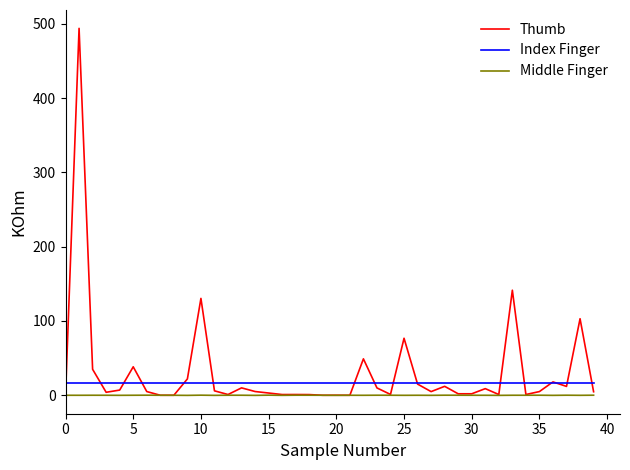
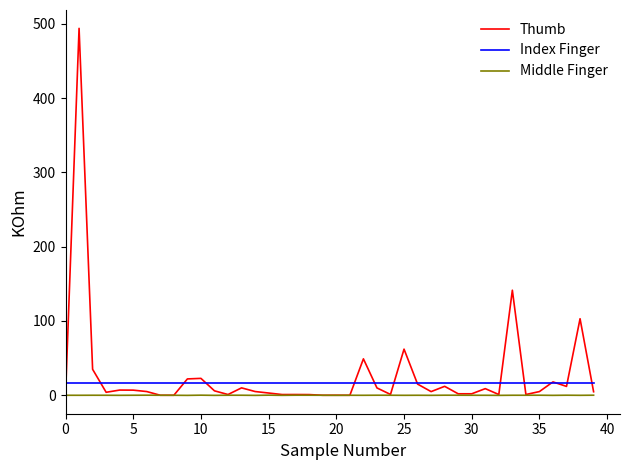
  {
    "Thumb": {
-     "5": 40,
-     "10": 130,
-     "25": 80,
+     "5": 10,
+     "10": 20,
+     "25": 60,
      "35": 0
    },
    "Index Finger": {
      "0": 20,
      "5": 20,
      "10": 20,
      "15": 20,
      "20": 20,
      "25": 20,
      "30": 20,
      "35": 20
    },
    "Middle Finger": {
      "5": 0,
      "10": 0,
      "25": 0,
      "35": 0
    }
  }
